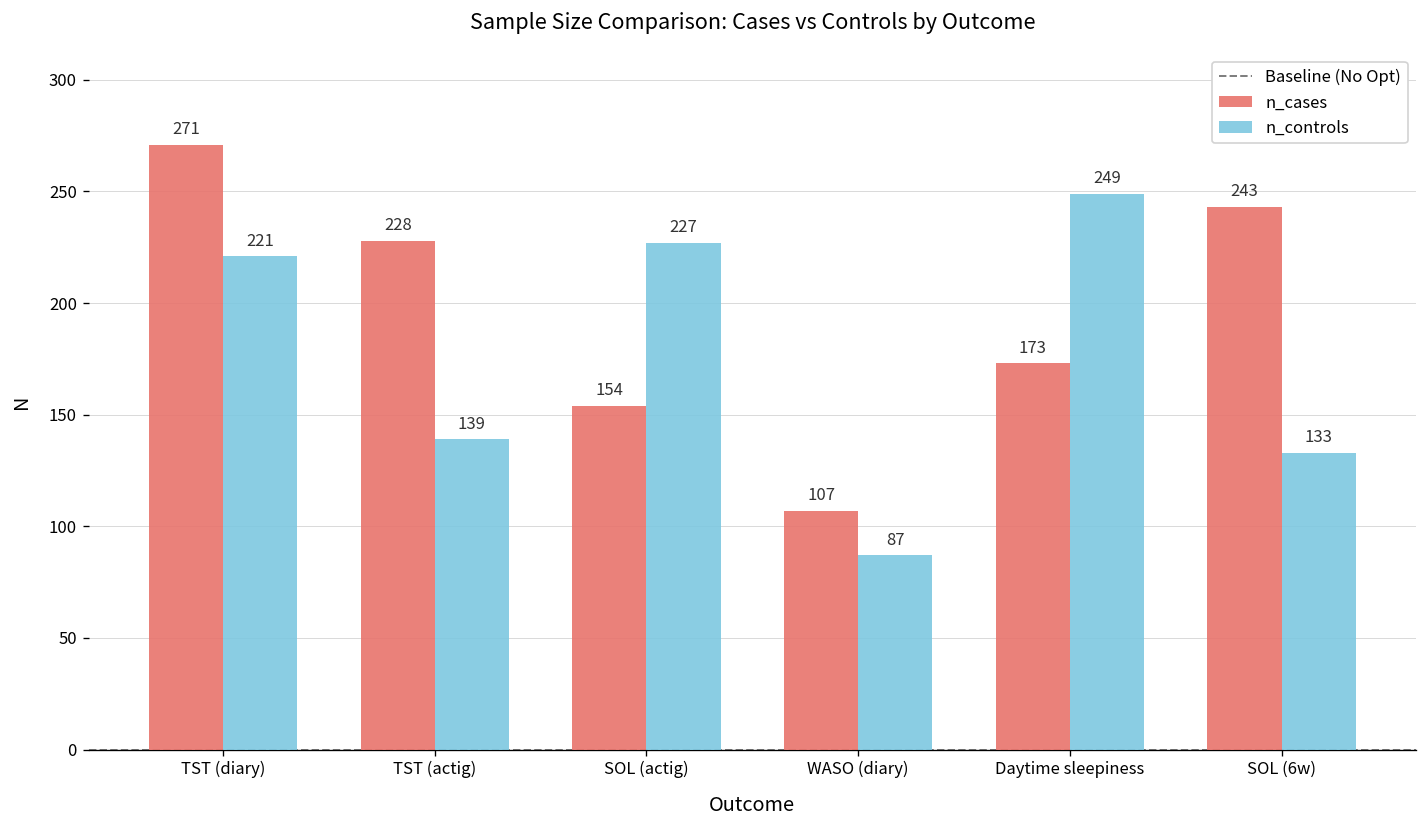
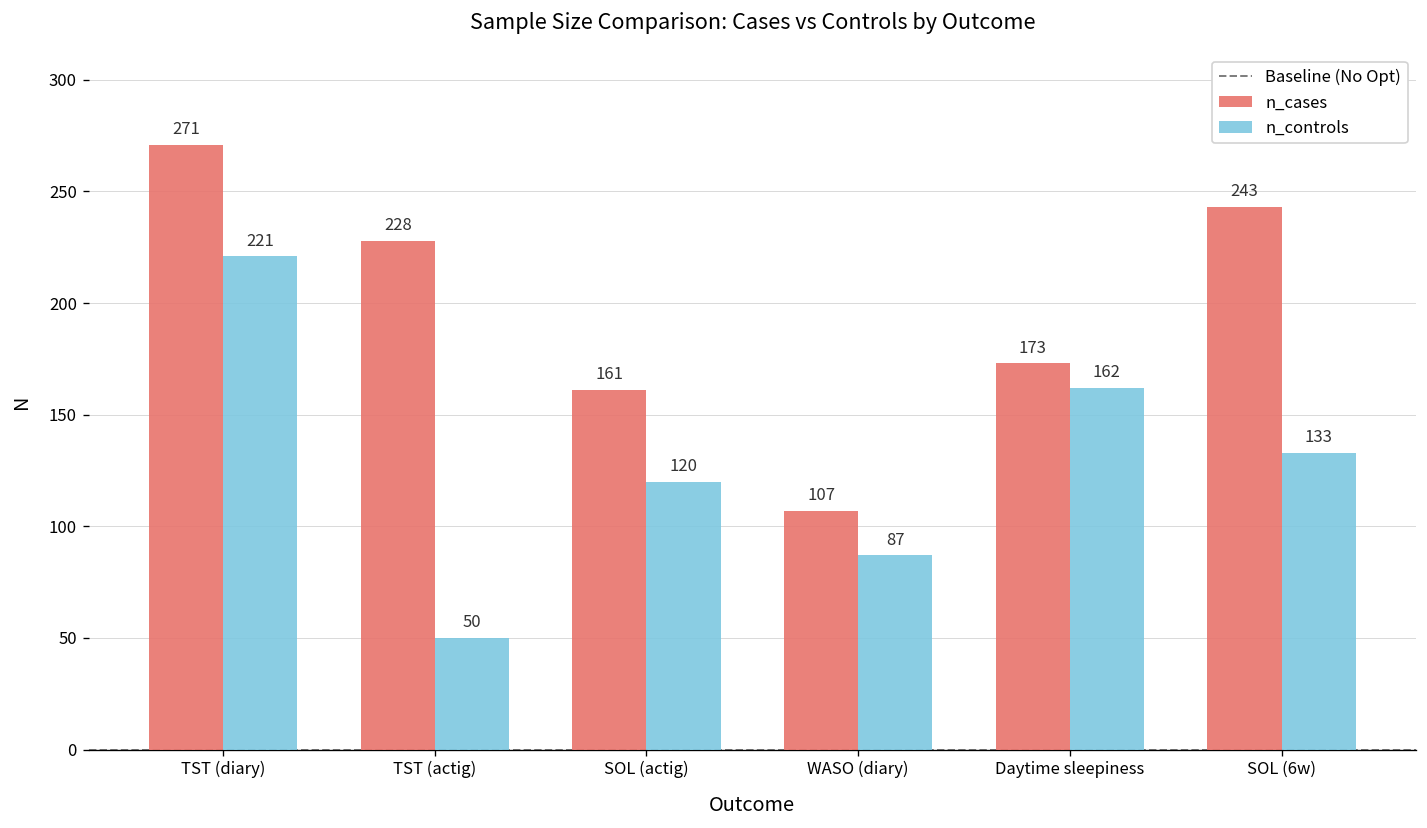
  {
    "n_cases": {
      "TST (diary)": 271,
      "TST (actig)": 228,
-     "SOL (actig)": 154,
+     "SOL (actig)": 161,
      "WASO (diary)": 107,
      "Daytime sleepiness": 173,
      "SOL (6w)": 243
    },
    "n_controls": {
      "TST (diary)": 221,
-     "TST (actig)": 139,
-     "SOL (actig)": 227,
+     "TST (actig)": 50,
+     "SOL (actig)": 120,
      "WASO (diary)": 87,
-     "Daytime sleepiness": 249,
+     "Daytime sleepiness": 162,
      "SOL (6w)": 133
    }
  }
